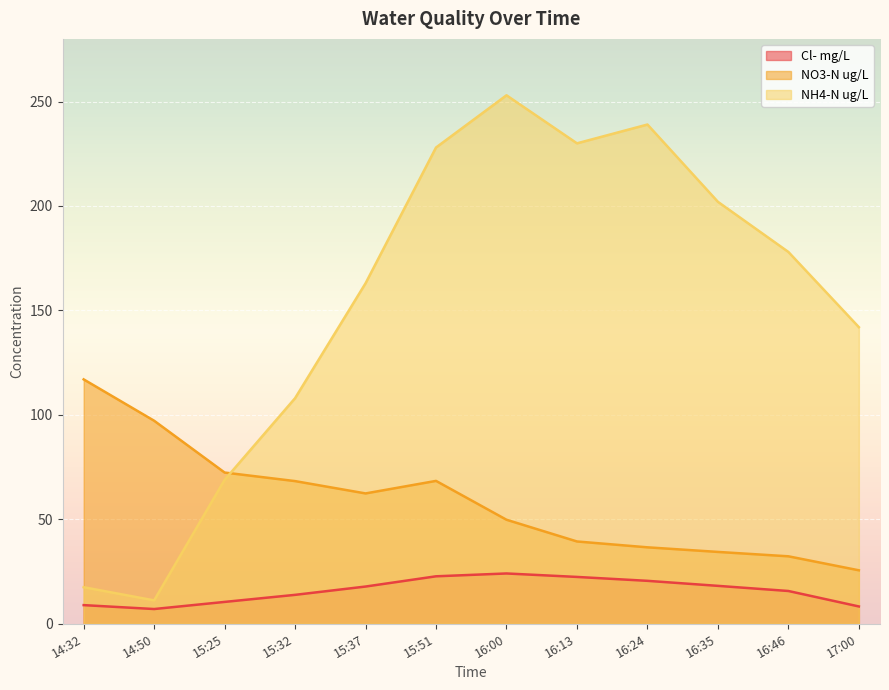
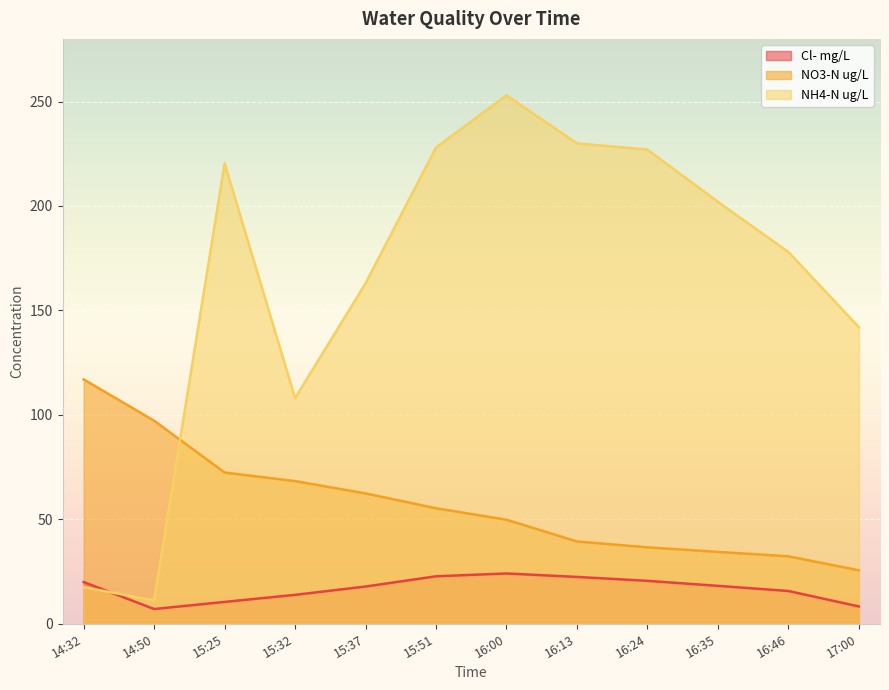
  {
    "Cl- mg/L": {
-     "14:32": 9,
+     "14:32": 20,
      "14:50": 7,
      "15:25": 10,
      "15:32": 14,
      "15:37": 18,
      "15:51": 23,
      "16:00": 24,
      "16:13": 22,
      "16:24": 21,
      "16:35": 18,
      "16:46": 16,
      "17:00": 8
    },
    "NO3-N ug/L": {
      "14:32": 117,
      "14:50": 97,
      "15:25": 72,
      "15:32": 68,
      "15:37": 62,
-     "15:51": 68,
+     "15:51": 55,
      "16:00": 50,
      "16:13": 39,
      "16:24": 37,
      "16:35": 34,
      "16:46": 32,
      "17:00": 26
    },
    "NH4-N ug/L": {
      "14:32": 18,
      "14:50": 11,
-     "15:25": 69,
+     "15:25": 220,
      "15:32": 108,
      "15:37": 163,
      "15:51": 228,
      "16:00": 253,
      "16:13": 230,
-     "16:24": 239,
+     "16:24": 227,
      "16:35": 202,
      "16:46": 178,
      "17:00": 142
    }
  }
